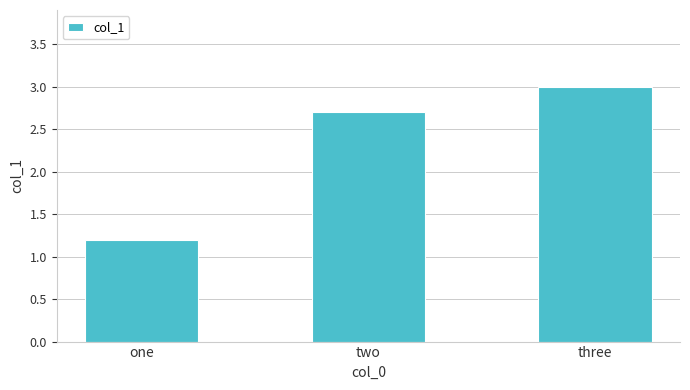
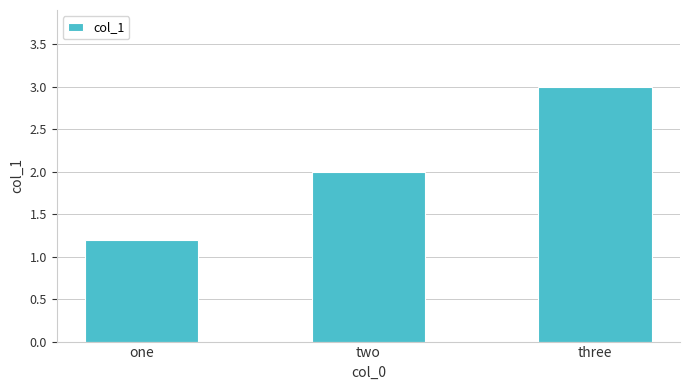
  {
    "one": 1.2,
-   "two": 2.7,
+   "two": 2.0,
    "three": 3.0
  }
